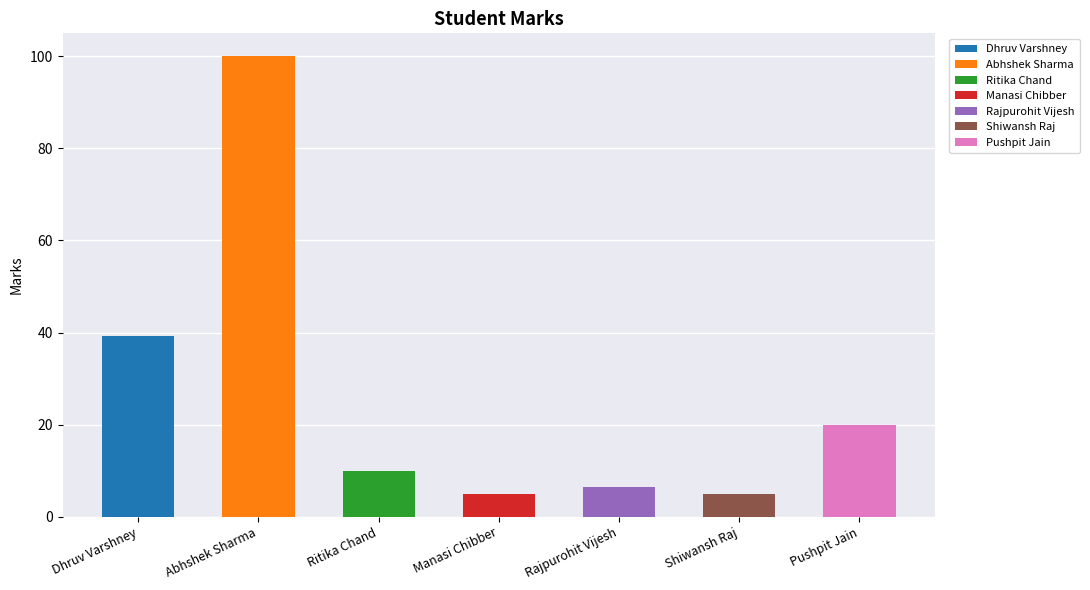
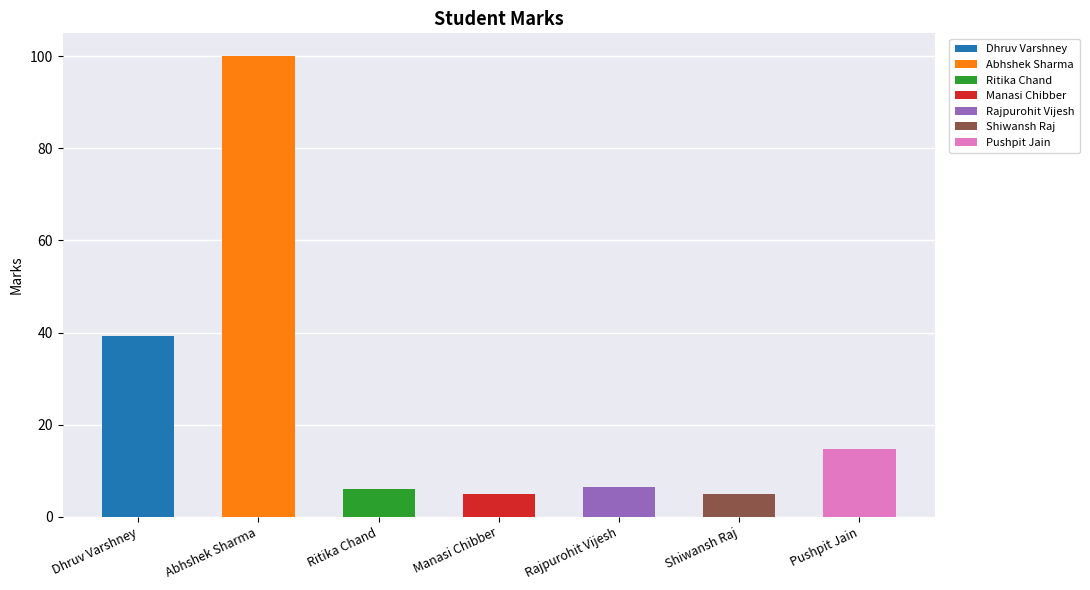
  {
    "Dhruv Varshney": 39,
    "Abhshek Sharma": 100,
-   "Ritika Chand": 10,
+   "Ritika Chand": 6,
    "Manasi Chibber": 5,
    "Rajpurohit Vijesh": 6,
    "Shiwansh Raj": 5,
-   "Pushpit Jain": 20
+   "Pushpit Jain": 15
  }
